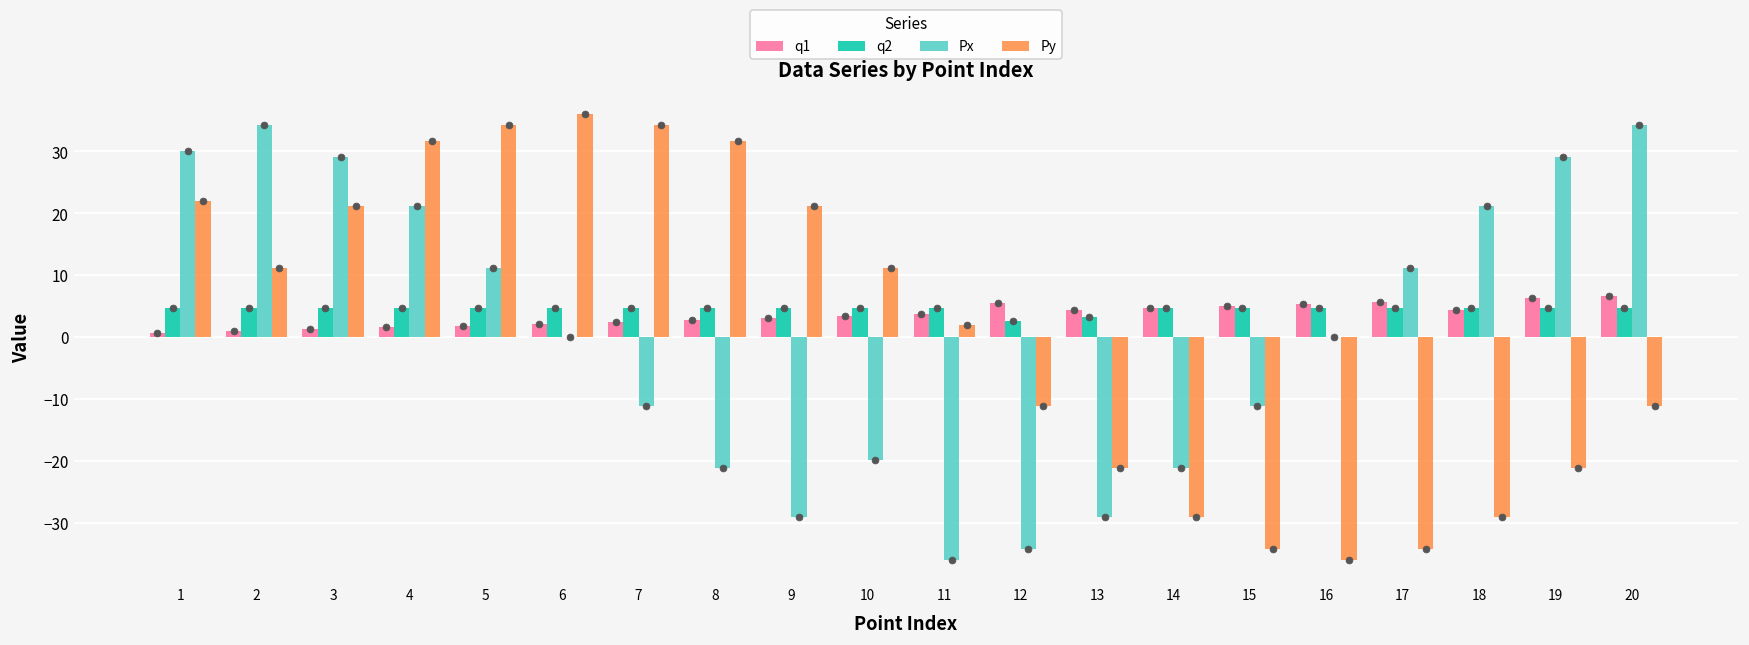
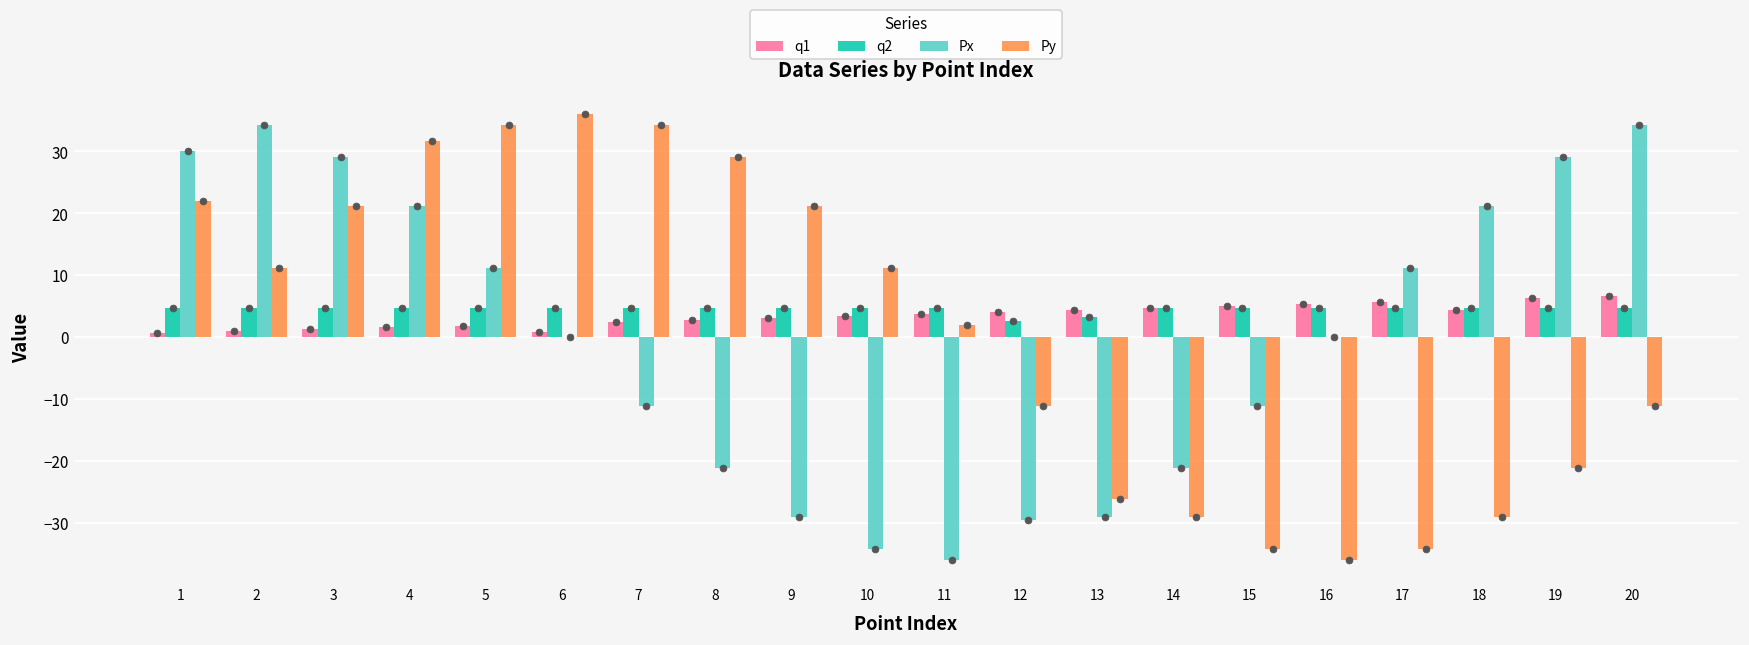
  {
    "q1": {
      "1": 1,
      "2": 1,
      "3": 1,
      "4": 2,
      "5": 2,
-     "6": 2,
+     "6": 1,
      "7": 2,
      "8": 3,
      "9": 3,
      "10": 3,
      "11": 4,
-     "12": 5,
+     "12": 4,
      "13": 4,
      "14": 5,
      "15": 5,
      "16": 5,
      "17": 6,
      "18": 4,
      "19": 6,
      "20": 7
    },
    "q2": {
      "1": 5,
      "2": 5,
      "3": 5,
      "4": 5,
      "5": 5,
      "6": 5,
      "7": 5,
      "8": 5,
      "9": 5,
      "10": 5,
      "11": 5,
      "12": 3,
      "13": 3,
      "14": 5,
      "15": 5,
      "16": 5,
      "17": 5,
      "18": 5,
      "19": 5,
      "20": 5
    },
    "Px": {
      "1": 30,
      "2": 34,
      "3": 29,
      "4": 21,
      "5": 11,
      "6": 0,
      "7": -11,
      "8": -21,
      "9": -29,
-     "10": -20,
+     "10": -34,
      "11": -36,
-     "12": -34,
+     "12": -30,
      "13": -29,
      "14": -21,
      "15": -11,
      "16": 0,
      "17": 11,
      "18": 21,
      "19": 29,
      "20": 34
    },
    "Py": {
      "1": 22,
      "2": 11,
      "3": 21,
      "4": 32,
      "5": 34,
      "6": 36,
      "7": 34,
-     "8": 32,
+     "8": 29,
      "9": 21,
      "10": 11,
      "11": 2,
      "12": -11,
-     "13": -21,
+     "13": -26,
      "14": -29,
      "15": -34,
      "16": -36,
      "17": -34,
      "18": -29,
      "19": -21,
      "20": -11
    }
  }
